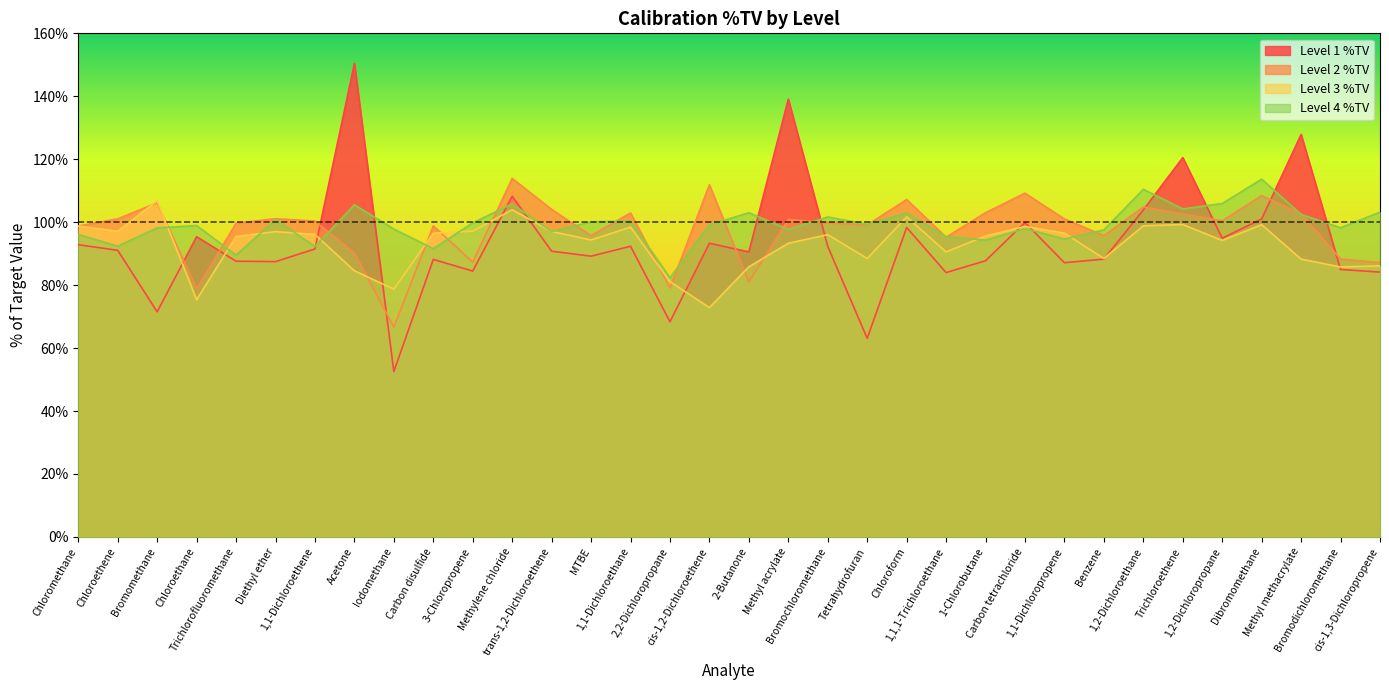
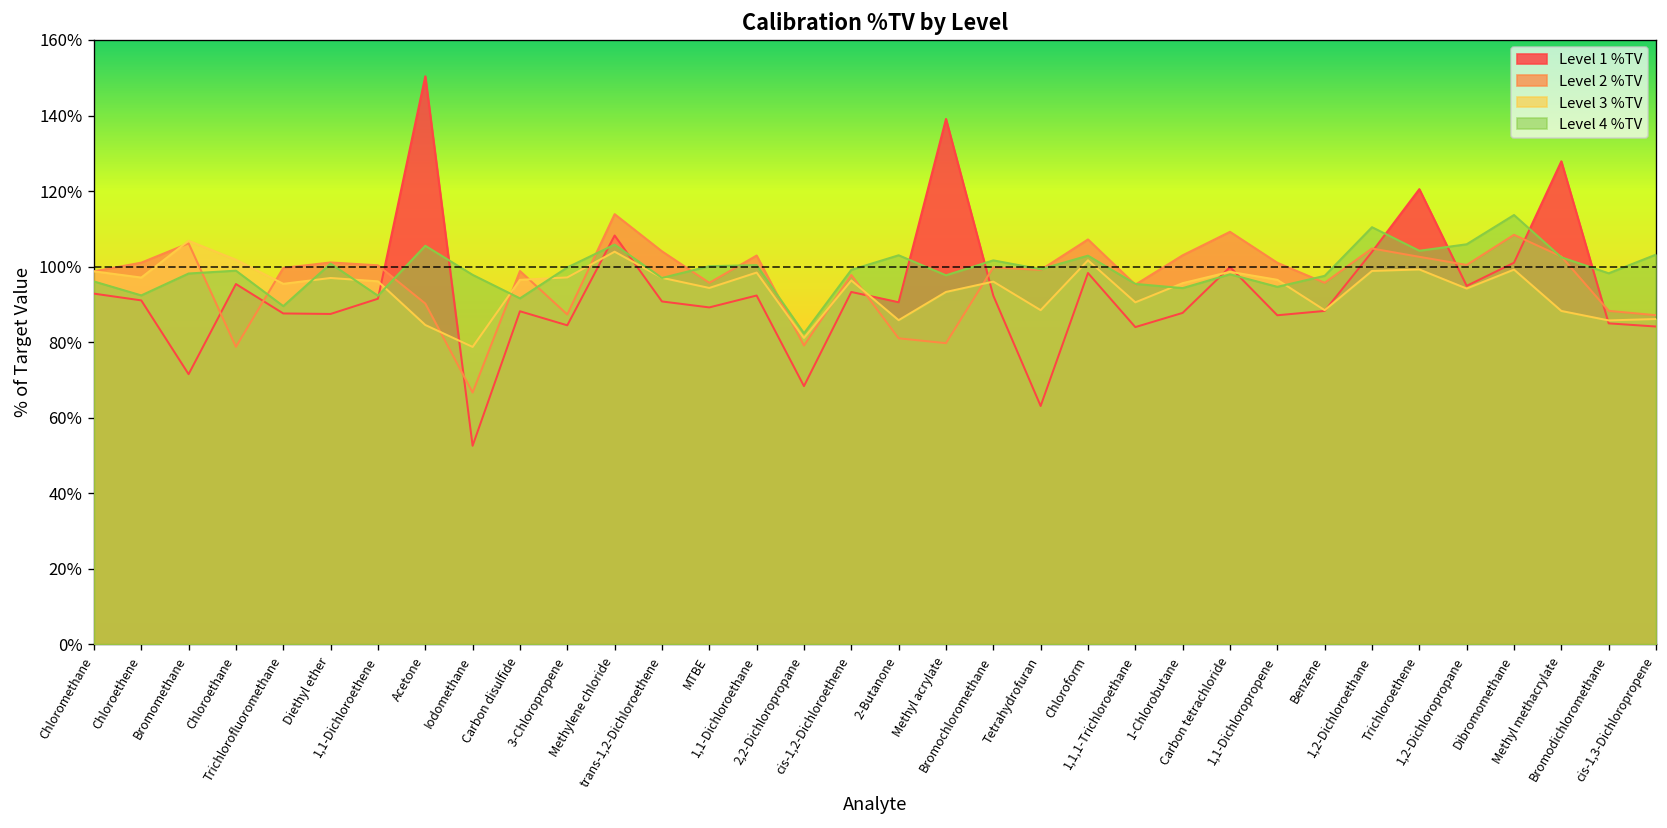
  {
    "Level 1 %TV": {
      "Chloromethane": "93%",
      "Chloroethene": "91%",
      "Bromomethane": "72%",
      "Chloroethane": "95%",
      "Trichlorofluoromethane": "88%",
      "Diethyl ether": "87%",
      "Acetone": "150%",
      "Iodomethane": "53%",
      "Carbon disulfide": "88%",
      "3-Chloropropene": "84%",
      "Methylene chloride": "108%",
      "trans-1,2-Dichloroethene": "91%",
      "MTBE": "89%",
      "1,1-Dichloroethane": "92%",
      "2,2-Dichloropropane": "68%",
      "cis-1,2-Dichloroethene": "93%",
      "2-Butanone": "91%",
      "Methyl acrylate": "139%",
      "Bromochloromethane": "92%",
      "Tetrahydrofuran": "63%",
      "Chloroform": "98%",
      "1,1,1-Trichloroethane": "84%",
      "1-Chlorobutane": "88%",
      "Carbon tetrachloride": "100%",
      "1,1-Dichloropropene": "87%",
      "1,2-Dichloroethane": "104%",
      "Trichloroethene": "121%",
      "Dibromomethane": "101%",
      "Methyl methacrylate": "128%",
      "cis-1,3-Dichloropropene": "84%"
    },
    "Level 2 %TV": {
      "Chloroethene": "101%",
      "Chloroethane": "79%",
      "Trichlorofluoromethane": "100%",
      "1,1-Dichloroethene": "100%",
      "Acetone": "90%",
      "Iodomethane": "67%",
      "Carbon disulfide": "99%",
      "3-Chloropropene": "87%",
      "Methylene chloride": "114%",
      "trans-1,2-Dichloroethene": "104%",
      "MTBE": "96%",
      "1,1-Dichloroethane": "103%",
      "2,2-Dichloropropane": "79%",
-     "cis-1,2-Dichloroethene": "112%",
+     "cis-1,2-Dichloroethene": "98%",
      "2-Butanone": "81%",
-     "Methyl acrylate": "101%",
+     "Methyl acrylate": "80%",
      "Bromochloromethane": "100%",
      "Chloroform": "107%",
      "1-Chlorobutane": "103%",
      "Carbon tetrachloride": "109%",
      "1,1-Dichloropropene": "101%",
      "Benzene": "96%",
      "1,2-Dichloroethane": "105%",
      "Trichloroethene": "103%",
      "1,2-Dichloropropane": "100%",
      "Dibromomethane": "108%",
      "Bromodichloromethane": "88%",
      "cis-1,3-Dichloropropene": "87%"
    },
    "Level 3 %TV": {
      "Chloroethene": "97%",
-     "Chloroethane": "75%",
+     "Chloroethane": "102%",
      "Trichlorofluoromethane": "95%",
      "Diethyl ether": "97%",
      "1,1-Dichloroethene": "96%",
      "Acetone": "85%",
      "Iodomethane": "79%",
      "Carbon disulfide": "96%",
      "3-Chloropropene": "97%",
      "Methylene chloride": "104%",
      "MTBE": "94%",
      "1,1-Dichloroethane": "98%",
      "2,2-Dichloropropane": "81%",
-     "cis-1,2-Dichloroethene": "73%",
+     "cis-1,2-Dichloroethene": "96%",
      "2-Butanone": "86%",
      "Methyl acrylate": "93%",
      "Bromochloromethane": "96%",
      "Tetrahydrofuran": "88%",
      "Chloroform": "102%",
      "1,1,1-Trichloroethane": "91%",
      "1-Chlorobutane": "96%",
      "1,1-Dichloropropene": "97%",
      "1,2-Dichloroethane": "99%",
      "Trichloroethene": "99%",
      "Dibromomethane": "99%",
      "Methyl methacrylate": "88%",
      "cis-1,3-Dichloropropene": "86%"
    },
    "Level 4 %TV": {
      "Chloromethane": "96%",
      "Chloroethene": "92%",
      "Bromomethane": "98%",
      "Chloroethane": "99%",
      "Trichlorofluoromethane": "90%",
      "Acetone": "106%",
      "Iodomethane": "98%",
      "Carbon disulfide": "92%",
      "3-Chloropropene": "100%",
      "Methylene chloride": "106%",
      "MTBE": "100%",
      "1,1-Dichloroethane": "100%",
      "2,2-Dichloropropane": "82%",
      "cis-1,2-Dichloroethene": "99%",
      "2-Butanone": "103%",
      "Methyl acrylate": "98%",
      "Bromochloromethane": "102%",
      "Chloroform": "103%",
      "1-Chlorobutane": "94%",
      "1,1-Dichloropropene": "95%",
      "Benzene": "98%",
      "1,2-Dichloroethane": "110%",
      "Trichloroethene": "104%",
      "1,2-Dichloropropane": "106%",
      "Dibromomethane": "114%",
      "Bromodichloromethane": "98%",
      "cis-1,3-Dichloropropene": "103%"
    }
  }
